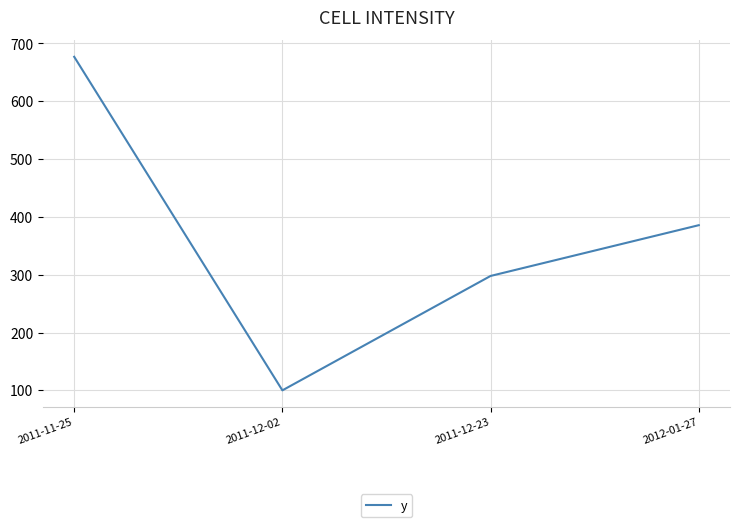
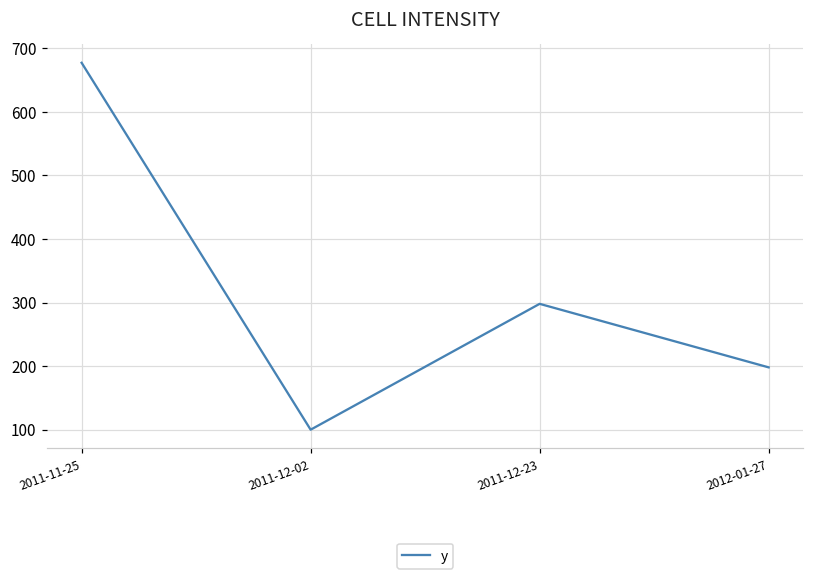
  {
    "2011-11-25": 680,
    "2011-12-02": 100,
    "2011-12-23": 300,
-   "2012-01-27": 390
+   "2012-01-27": 200
  }
